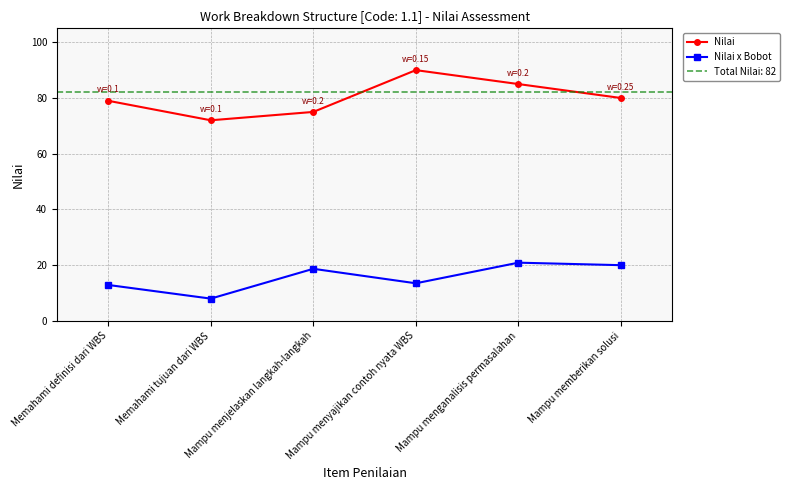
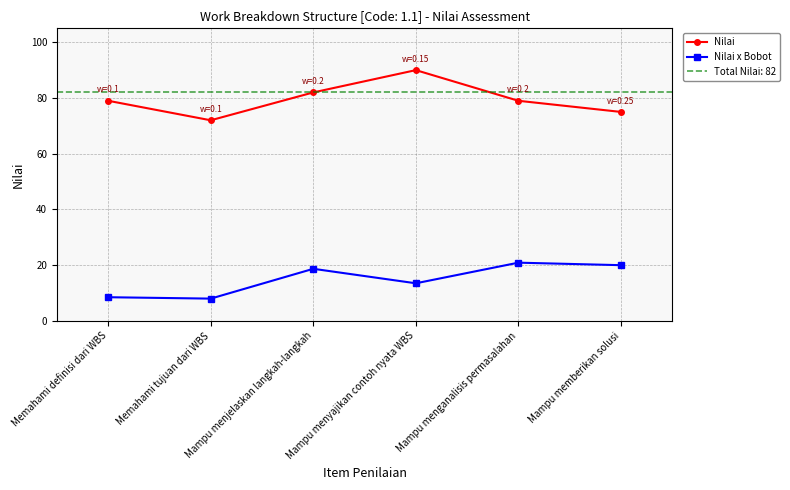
  {
    "Nilai": {
-     "Mampu menjelaskan langkah-langkah": 75,
-     "Mampu menganalisis permasalahan": 85,
-     "Mampu memberikan solusi": 80
+     "Mampu menjelaskan langkah-langkah": 82,
+     "Mampu menganalisis permasalahan": 79,
+     "Mampu memberikan solusi": 75
    },
    "Nilai x Bobot": {
-     "Memahami definisi dari WBS": 13,
+     "Memahami definisi dari WBS": 9,
      "Memahami tujuan dari WBS": 8,
      "Mampu menjelaskan langkah-langkah": 19,
      "Mampu menyajikan contoh nyata WBS": 14,
      "Mampu menganalisis permasalahan": 21,
      "Mampu memberikan solusi": 20
    }
  }
